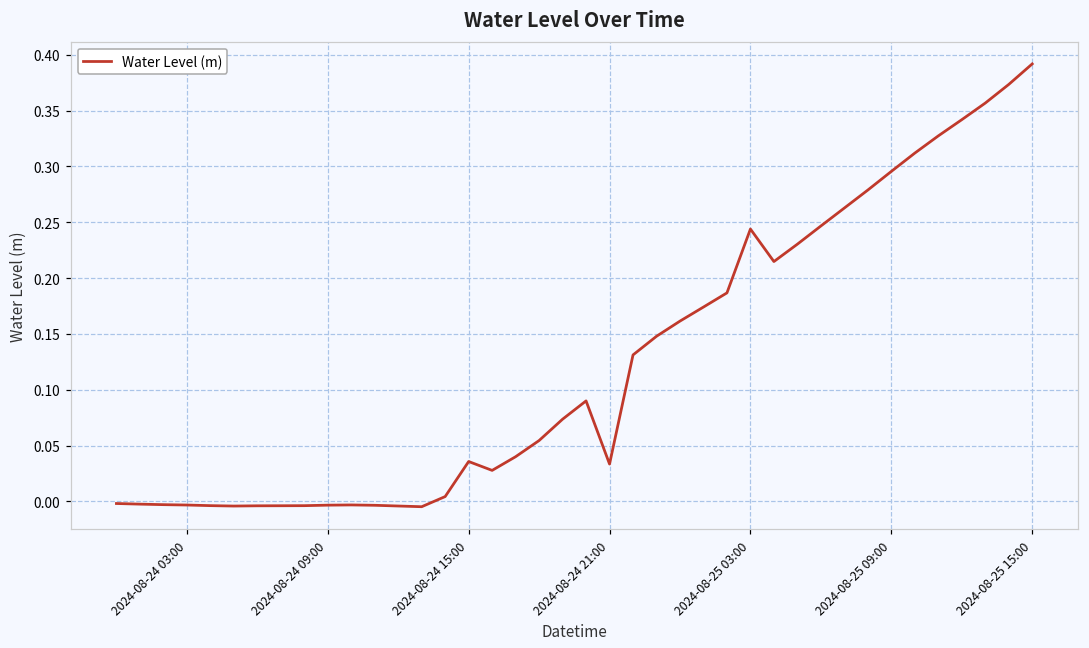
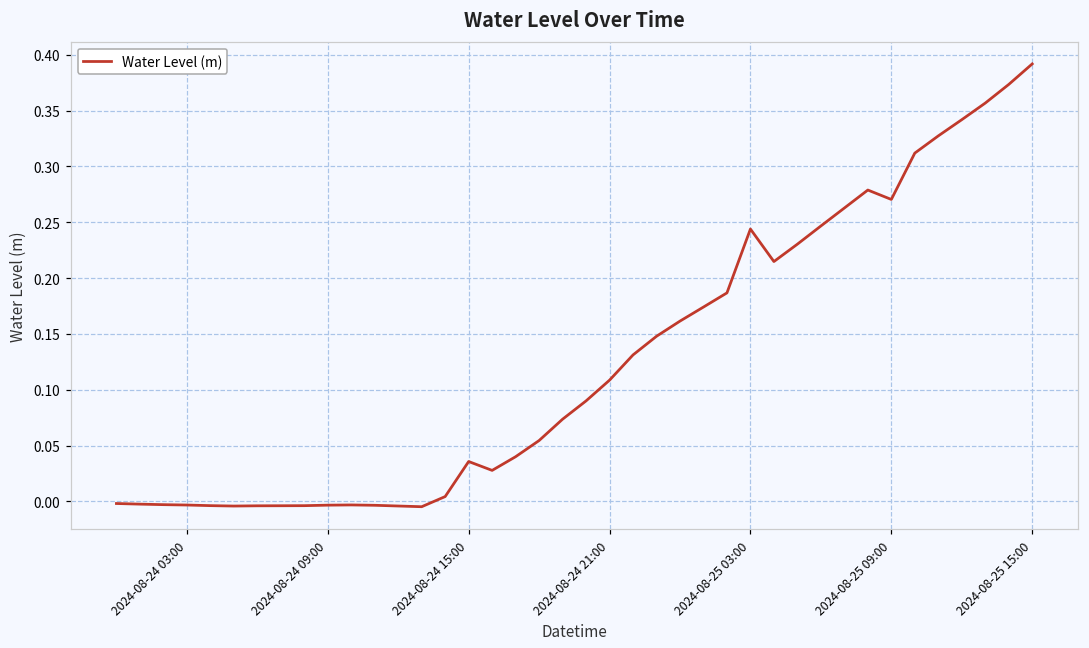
  {
    "2024-08-24 03:00": -0.003,
    "2024-08-24 09:00": -0.003,
    "2024-08-24 15:00": 0.036,
-   "2024-08-24 21:00": 0.033,
+   "2024-08-24 21:00": 0.109,
    "2024-08-25 03:00": 0.244,
-   "2024-08-25 09:00": 0.296,
+   "2024-08-25 09:00": 0.270,
    "2024-08-25 15:00": 0.392
  }
